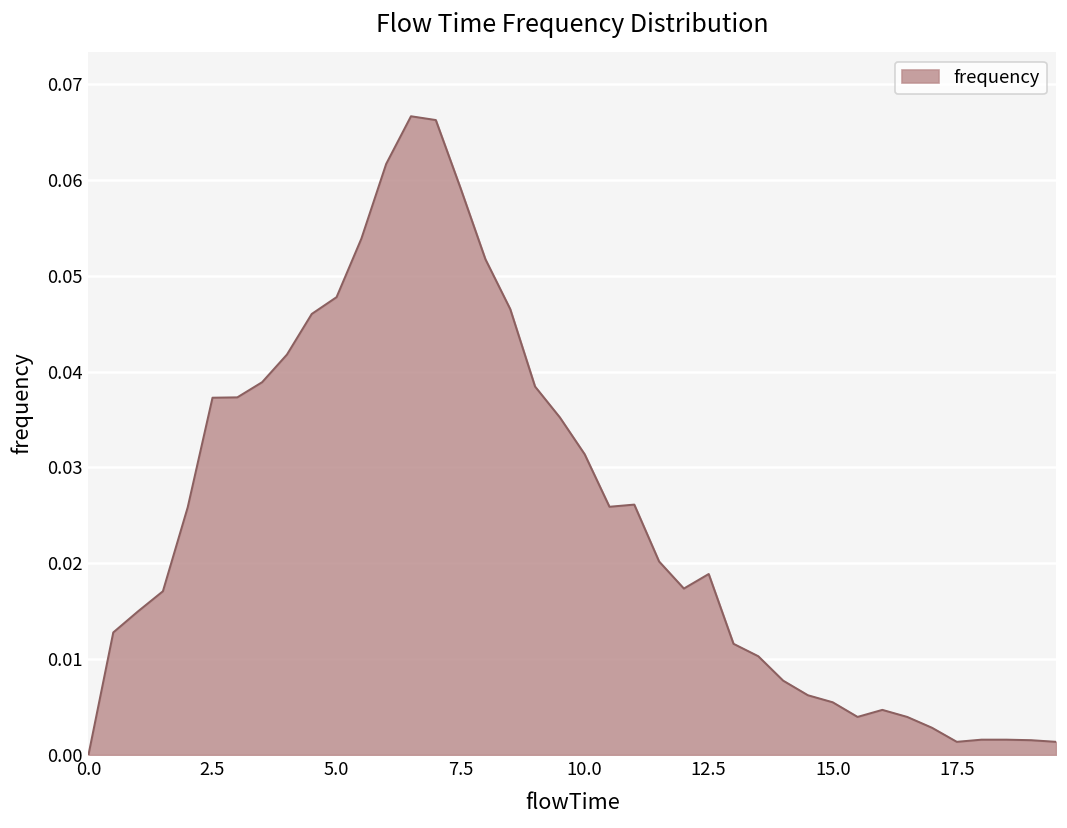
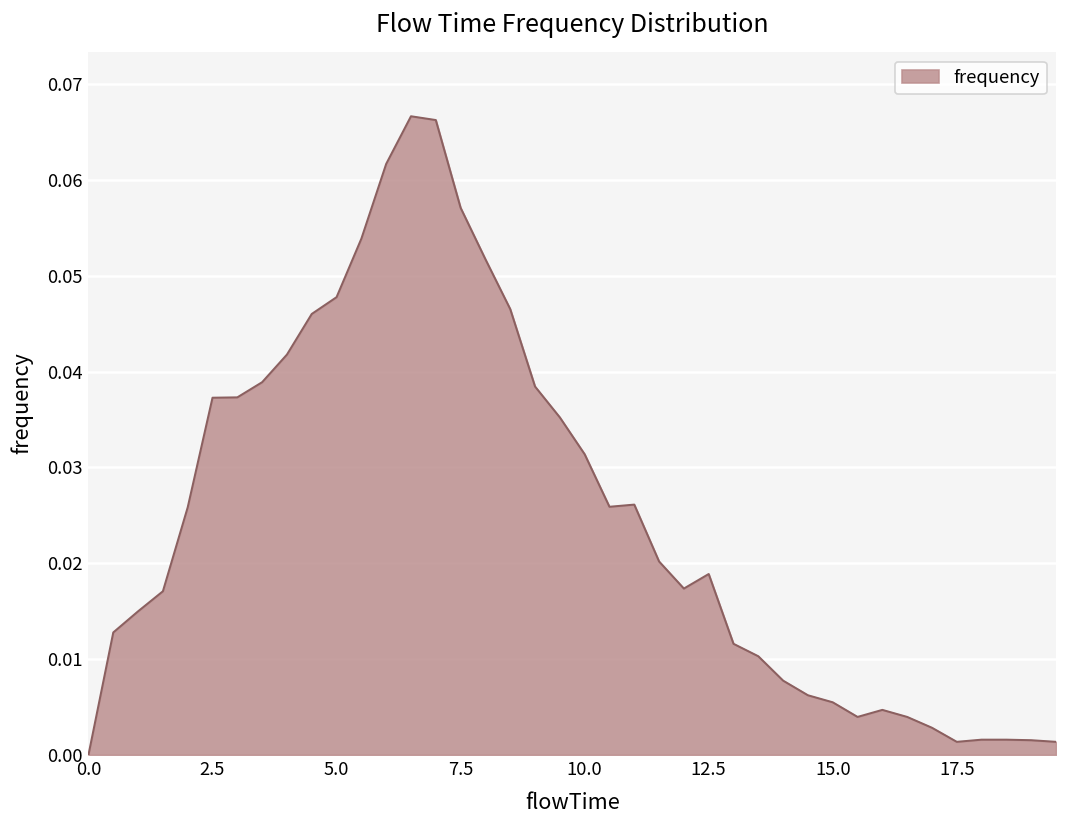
  {
    "0.0": 0.000,
    "2.5": 0.037,
    "5.0": 0.048,
-   "7.5": 0.059,
+   "7.5": 0.057,
    "10.0": 0.031,
    "12.5": 0.019,
    "15.0": 0.005,
    "17.5": 0.001
  }
